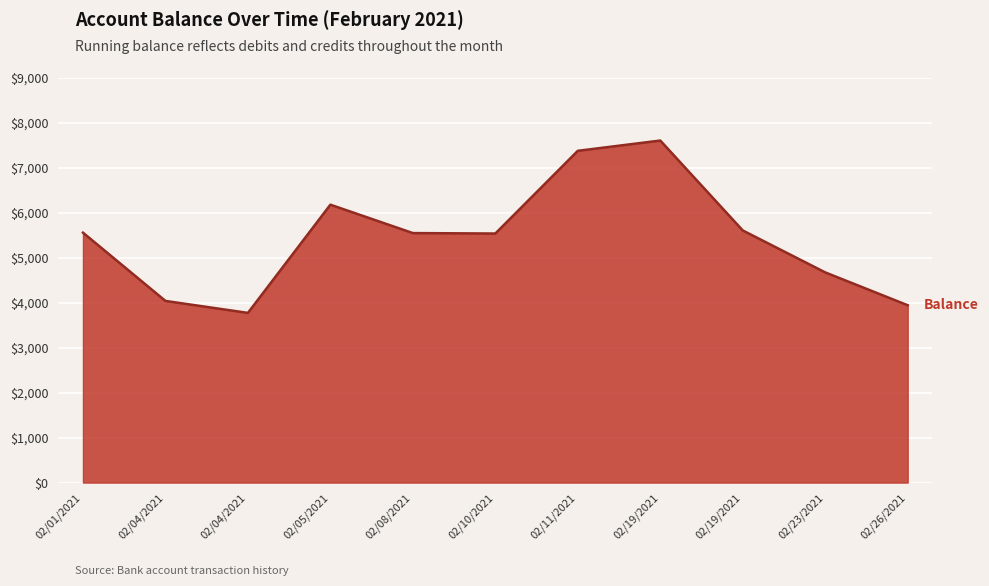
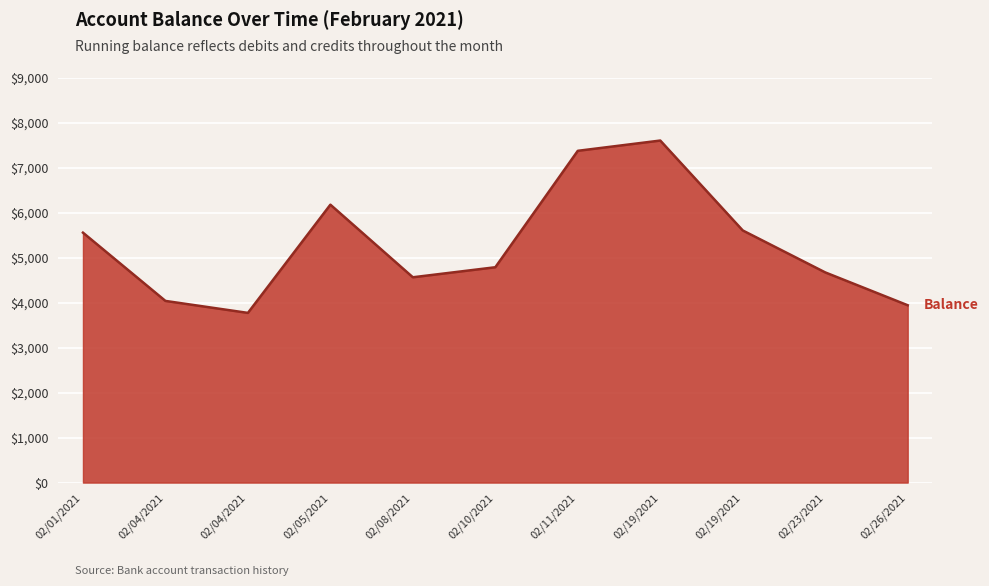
  {
    "02/01/2021": "$5,600",
    "02/05/2021": "$6,200",
-   "02/08/2021": "$5,600",
-   "02/10/2021": "$5,500",
+   "02/08/2021": "$4,600",
+   "02/10/2021": "$4,800",
    "02/11/2021": "$7,400",
    "02/23/2021": "$4,700",
    "02/26/2021": "$3,900"
  }
